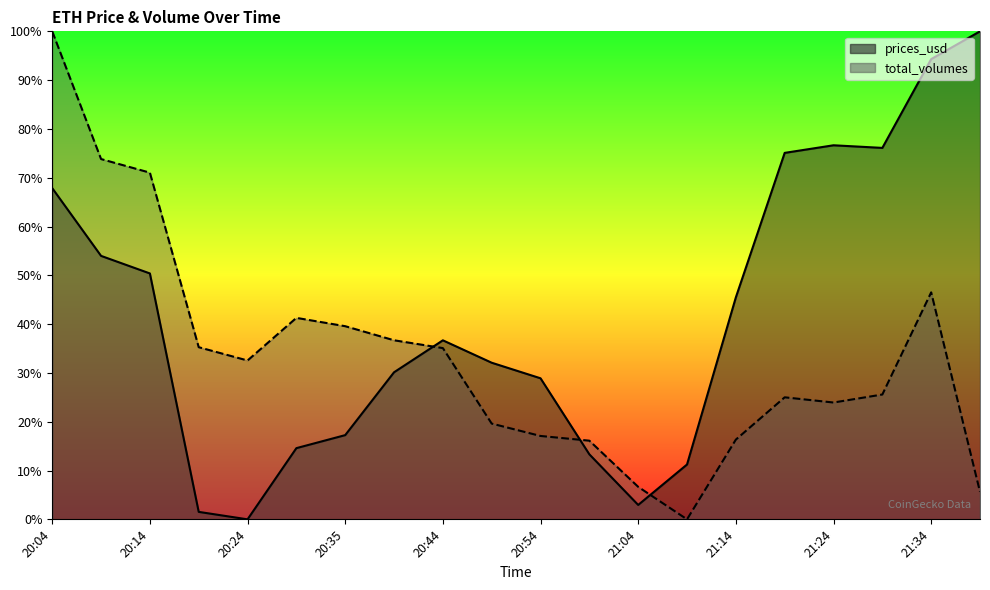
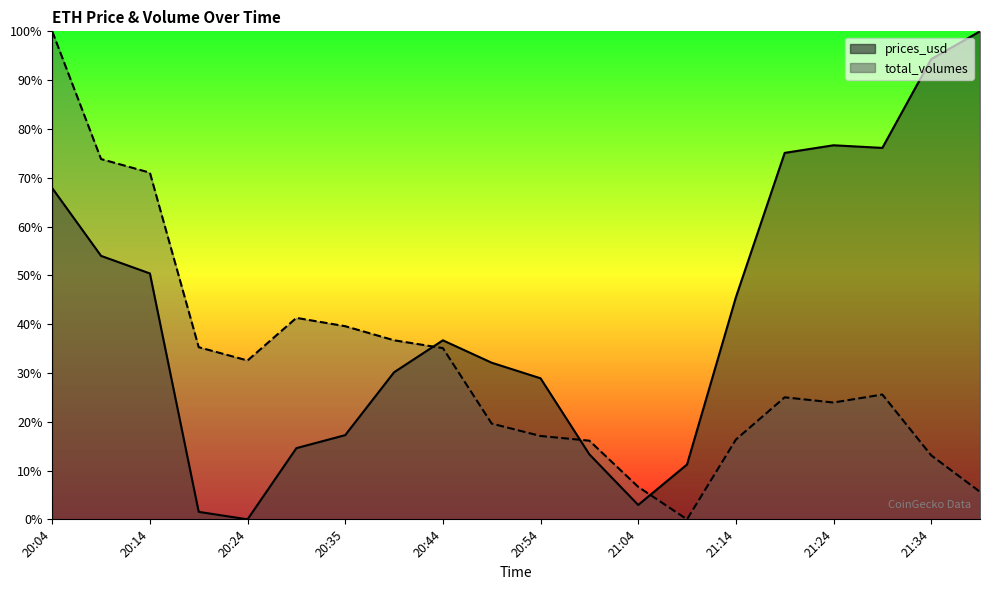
  {
    "prices_usd": {
      "20:04": "68%",
      "20:14": "50%",
      "20:24": "0%",
      "20:35": "17%",
      "20:44": "37%",
      "20:54": "29%",
      "21:04": "3%",
      "21:14": "45%",
      "21:24": "77%"
    },
    "total_volumes": {
      "20:04": "100%",
      "20:14": "71%",
      "20:24": "33%",
      "20:35": "40%",
      "20:44": "35%",
      "20:54": "17%",
      "21:04": "7%",
      "21:14": "16%",
      "21:24": "24%",
-     "21:34": "47%"
+     "21:34": "13%"
    }
  }
